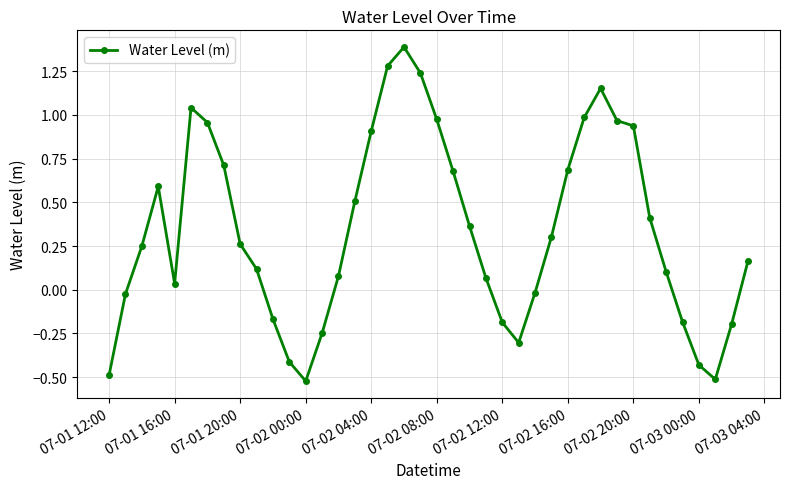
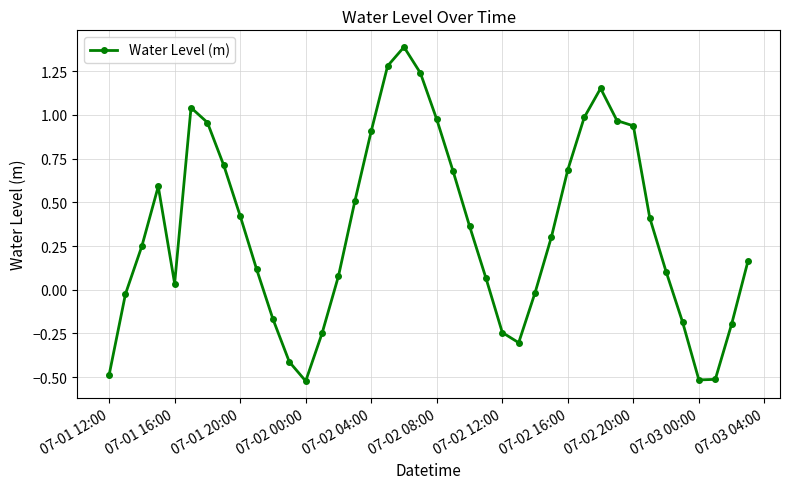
  {
    "07-01 12:00": -0.49,
    "07-01 16:00": 0.04,
-   "07-01 20:00": 0.26,
+   "07-01 20:00": 0.42,
    "07-02 00:00": -0.52,
    "07-02 04:00": 0.91,
    "07-02 08:00": 0.97,
-   "07-02 12:00": -0.19,
+   "07-02 12:00": -0.24,
    "07-02 16:00": 0.69,
    "07-02 20:00": 0.94,
-   "07-03 00:00": -0.43
+   "07-03 00:00": -0.52
  }
